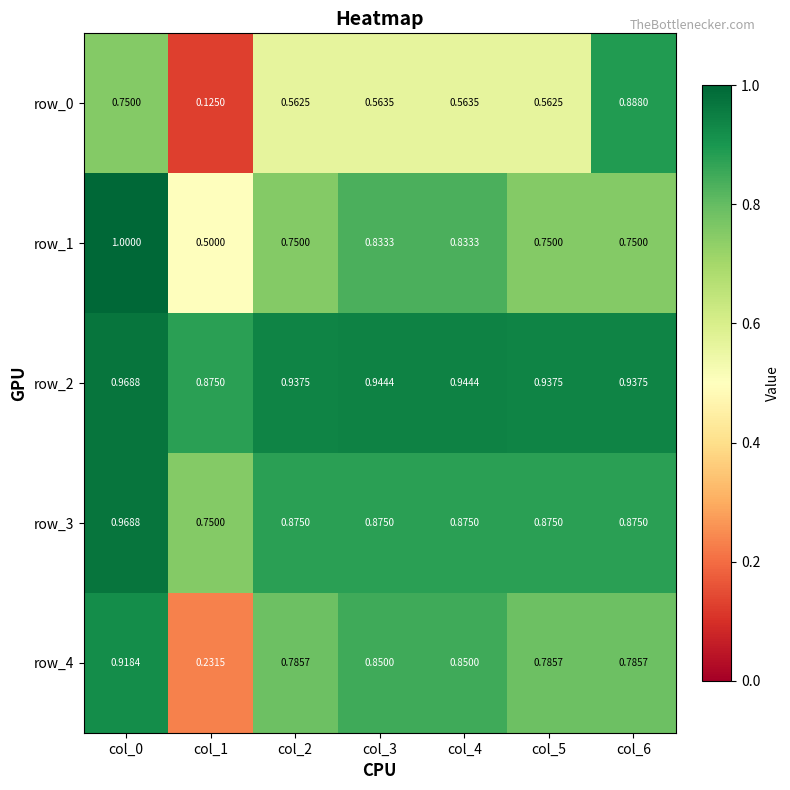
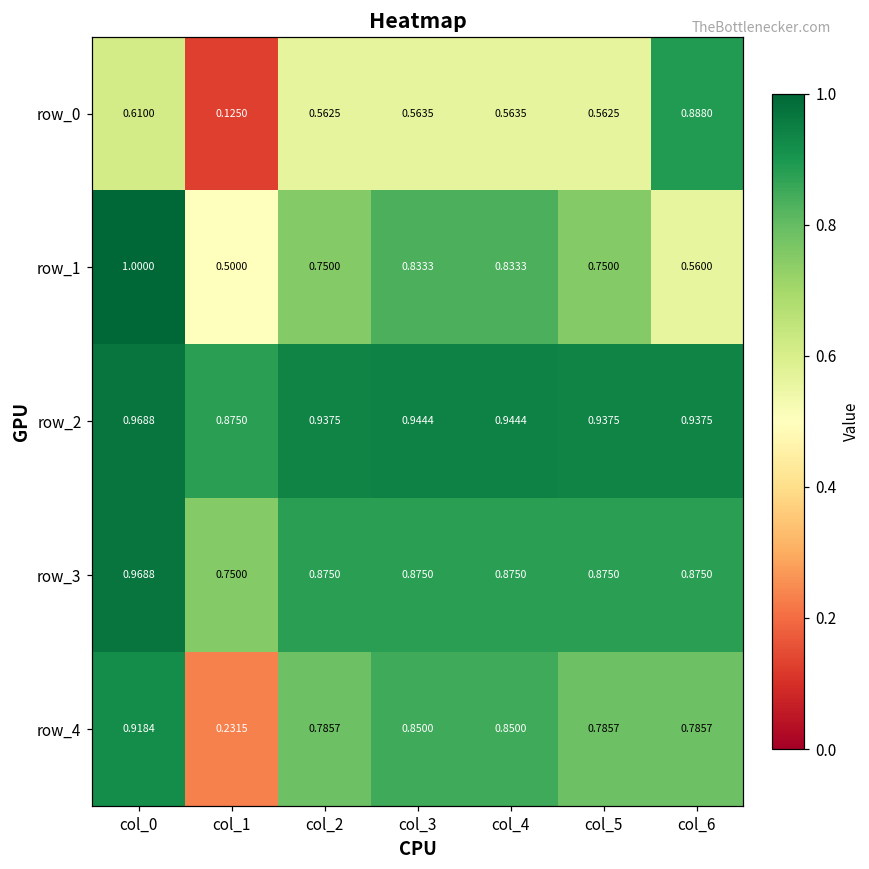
  {
    "row_0": {
-     "col_0": 0.7500,
+     "col_0": 0.6100,
      "col_1": 0.1250,
      "col_2": 0.5625,
      "col_3": 0.5635,
      "col_4": 0.5635,
      "col_5": 0.5625,
      "col_6": 0.8880
    },
    "row_1": {
      "col_0": 1.0000,
      "col_1": 0.5000,
      "col_2": 0.7500,
      "col_3": 0.8333,
      "col_4": 0.8333,
      "col_5": 0.7500,
-     "col_6": 0.7500
+     "col_6": 0.5600
    },
    "row_2": {
      "col_0": 0.9688,
      "col_1": 0.8750,
      "col_2": 0.9375,
      "col_3": 0.9444,
      "col_4": 0.9444,
      "col_5": 0.9375,
      "col_6": 0.9375
    },
    "row_3": {
      "col_0": 0.9688,
      "col_1": 0.7500,
      "col_2": 0.8750,
      "col_3": 0.8750,
      "col_4": 0.8750,
      "col_5": 0.8750,
      "col_6": 0.8750
    },
    "row_4": {
      "col_0": 0.9184,
      "col_1": 0.2315,
      "col_2": 0.7857,
      "col_3": 0.8500,
      "col_4": 0.8500,
      "col_5": 0.7857,
      "col_6": 0.7857
    }
  }
